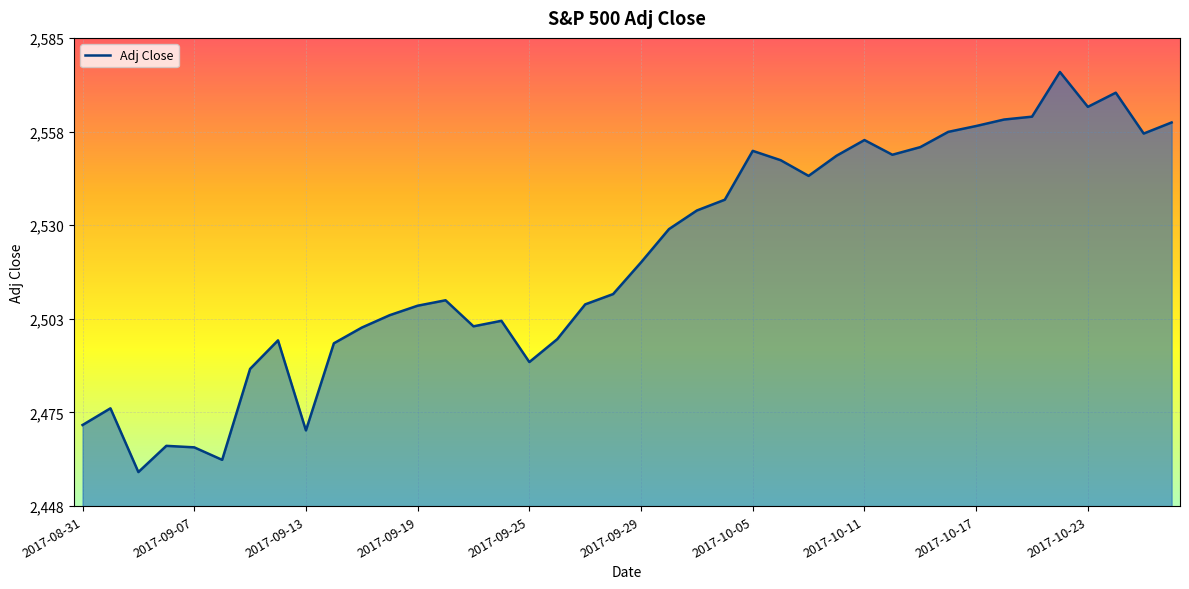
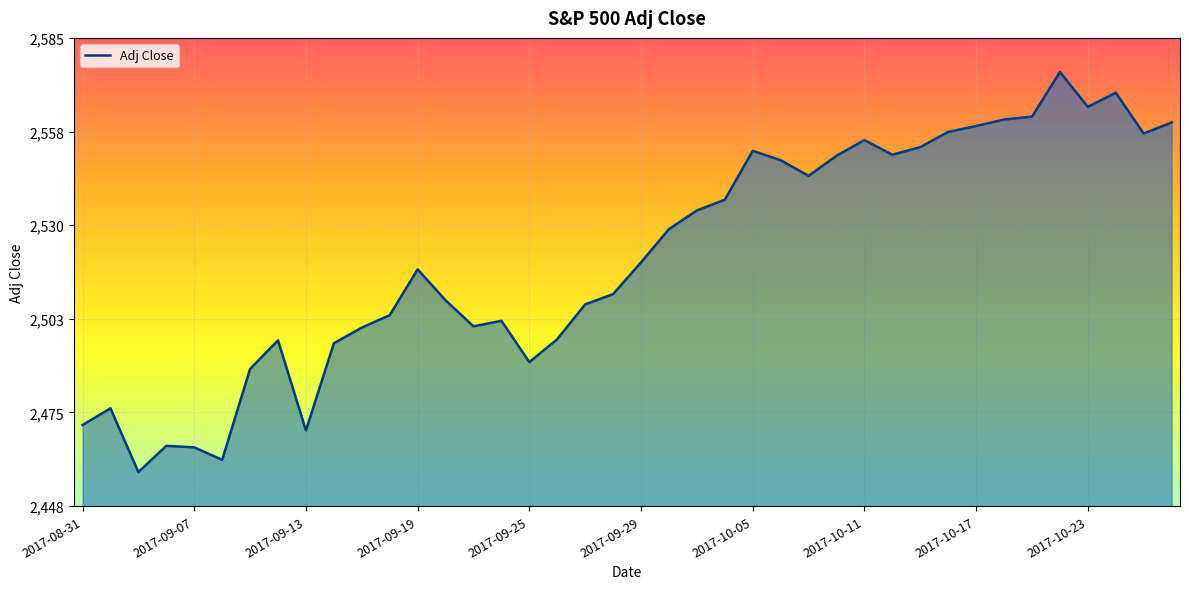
  {
    "2017-08-31": "2,472",
    "2017-09-07": "2,465",
    "2017-09-13": "2,470",
-   "2017-09-19": "2,507",
+   "2017-09-19": "2,517",
    "2017-09-25": "2,490",
    "2017-09-29": "2,519",
    "2017-10-05": "2,552",
    "2017-10-11": "2,555",
    "2017-10-17": "2,559",
    "2017-10-23": "2,565"
  }
